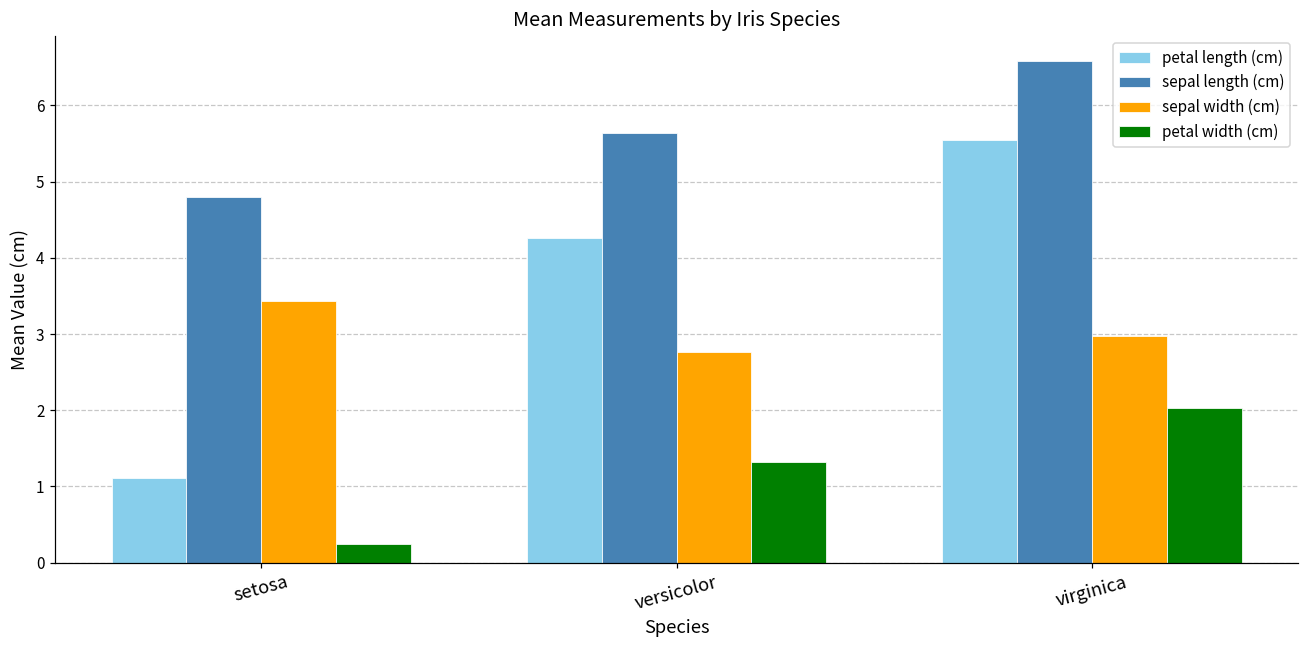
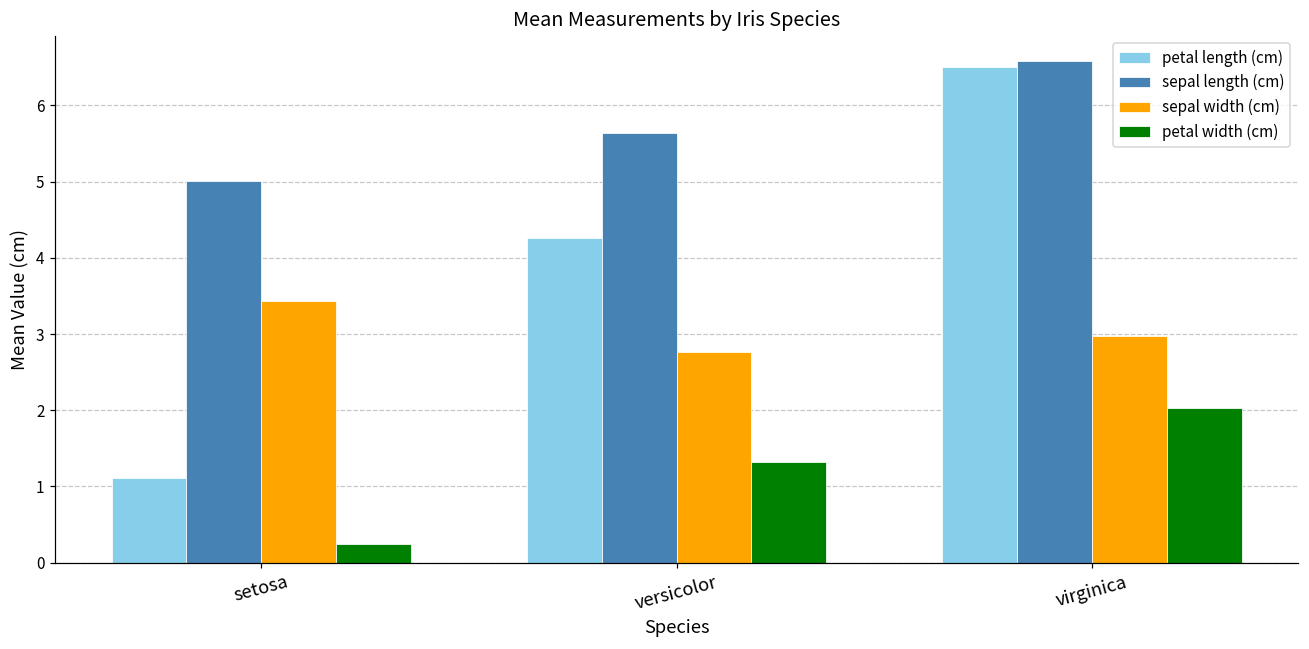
  {
    "petal length (cm)": {
      "setosa": 1.1,
      "versicolor": 4.3,
-     "virginica": 5.6
+     "virginica": 6.5
    },
    "sepal length (cm)": {
-     "setosa": 4.8,
+     "setosa": 5.0,
      "versicolor": 5.6,
      "virginica": 6.6
    },
    "sepal width (cm)": {
      "setosa": 3.4,
      "versicolor": 2.8,
      "virginica": 3.0
    },
    "petal width (cm)": {
      "setosa": 0.2,
      "versicolor": 1.3,
      "virginica": 2.0
    }
  }
